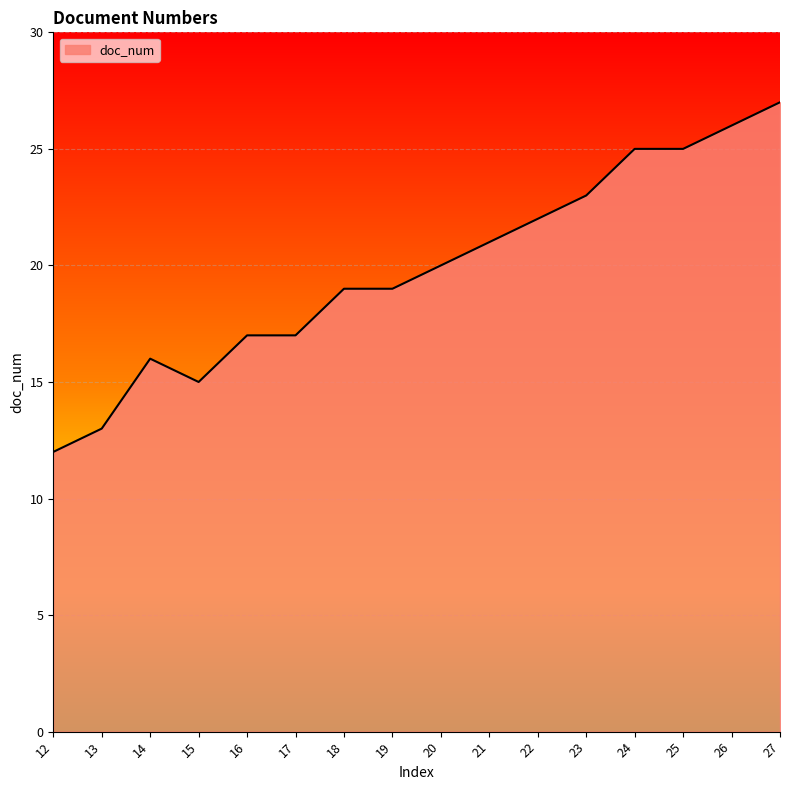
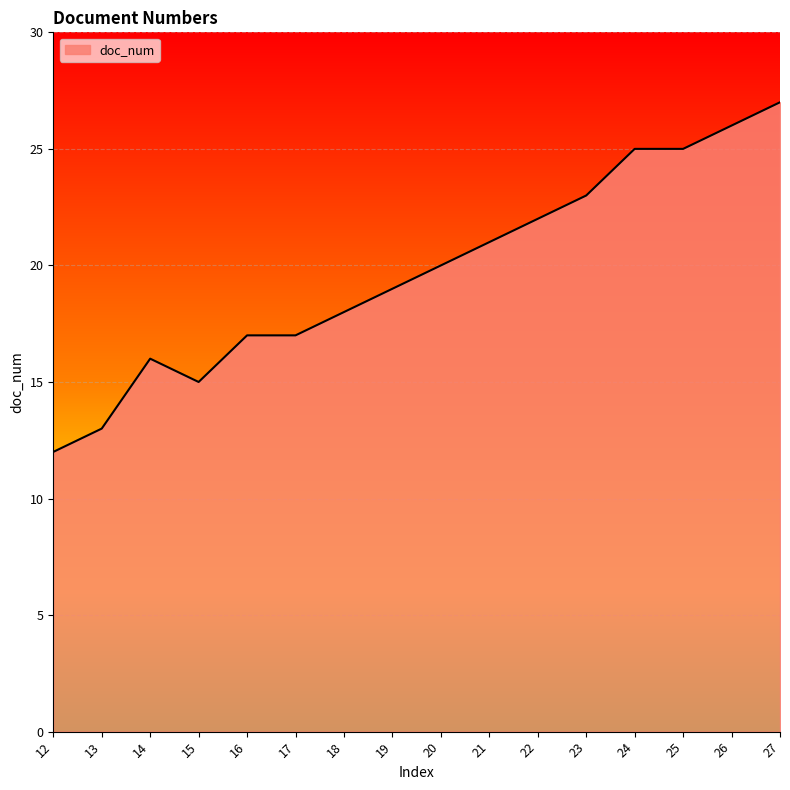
  {
    "12": 12,
    "13": 13,
    "14": 16,
    "15": 15,
    "16": 17,
    "17": 17,
-   "18": 19,
+   "18": 18,
    "19": 19,
    "20": 20,
    "21": 21,
    "22": 22,
    "23": 23,
    "24": 25,
    "25": 25,
    "26": 26,
    "27": 27
  }
